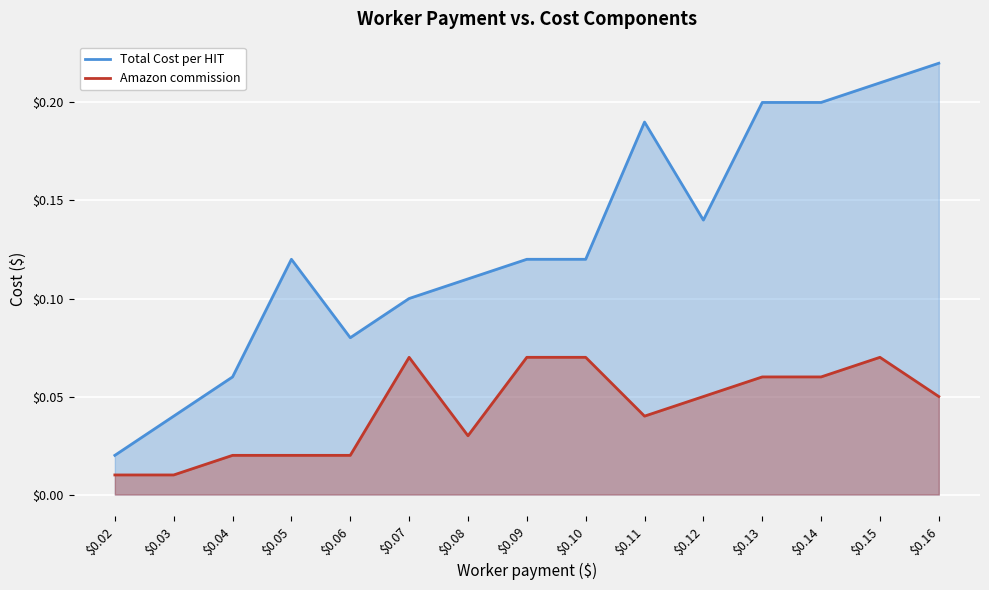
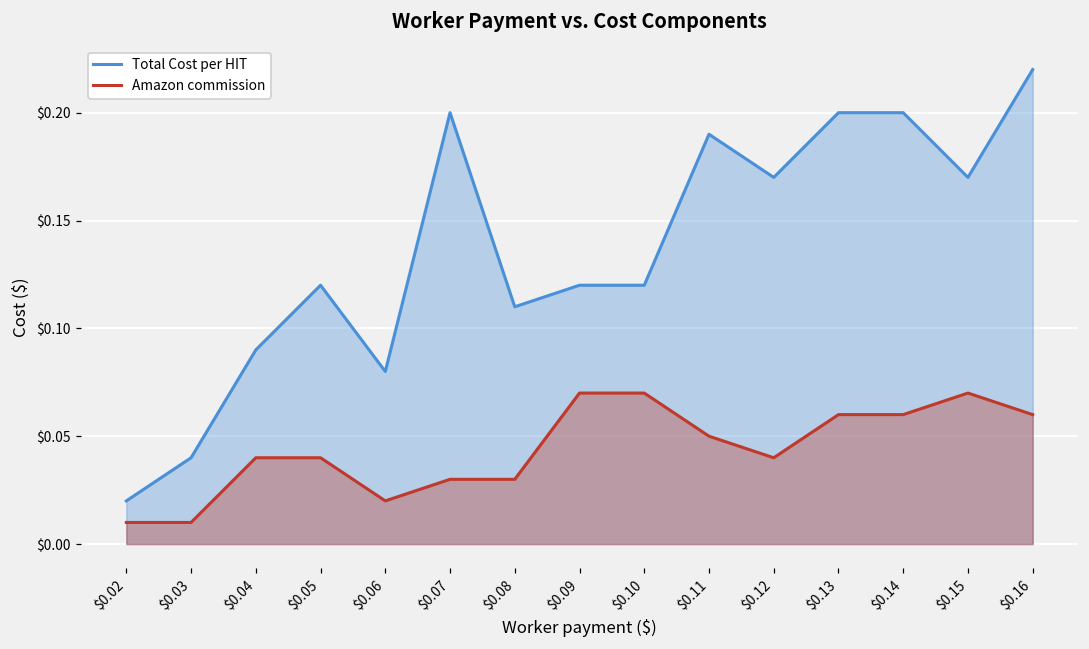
  {
    "Total Cost per HIT": {
      "$0.02": "$0.02",
      "$0.03": "$0.04",
-     "$0.04": "$0.06",
+     "$0.04": "$0.09",
      "$0.05": "$0.12",
      "$0.06": "$0.08",
-     "$0.07": "$0.1",
+     "$0.07": "$0.2",
      "$0.08": "$0.11",
      "$0.09": "$0.12",
      "$0.10": "$0.12",
      "$0.11": "$0.19",
-     "$0.12": "$0.14",
+     "$0.12": "$0.17",
      "$0.13": "$0.20",
      "$0.14": "$0.20",
-     "$0.15": "$0.21",
+     "$0.15": "$0.17",
      "$0.16": "$0.22"
    },
    "Amazon commission": {
      "$0.02": "$0.01",
      "$0.03": "$0.01",
-     "$0.04": "$0.02",
-     "$0.05": "$0.02",
+     "$0.04": "$0.04",
+     "$0.05": "$0.04",
      "$0.06": "$0.02",
-     "$0.07": "$0.07",
+     "$0.07": "$0.03",
      "$0.08": "$0.03",
      "$0.09": "$0.07",
      "$0.10": "$0.07",
-     "$0.11": "$0.04",
-     "$0.12": "$0.05",
+     "$0.11": "$0.05",
+     "$0.12": "$0.04",
      "$0.13": "$0.06",
      "$0.14": "$0.06",
      "$0.15": "$0.07",
-     "$0.16": "$0.05"
+     "$0.16": "$0.06"
    }
  }
